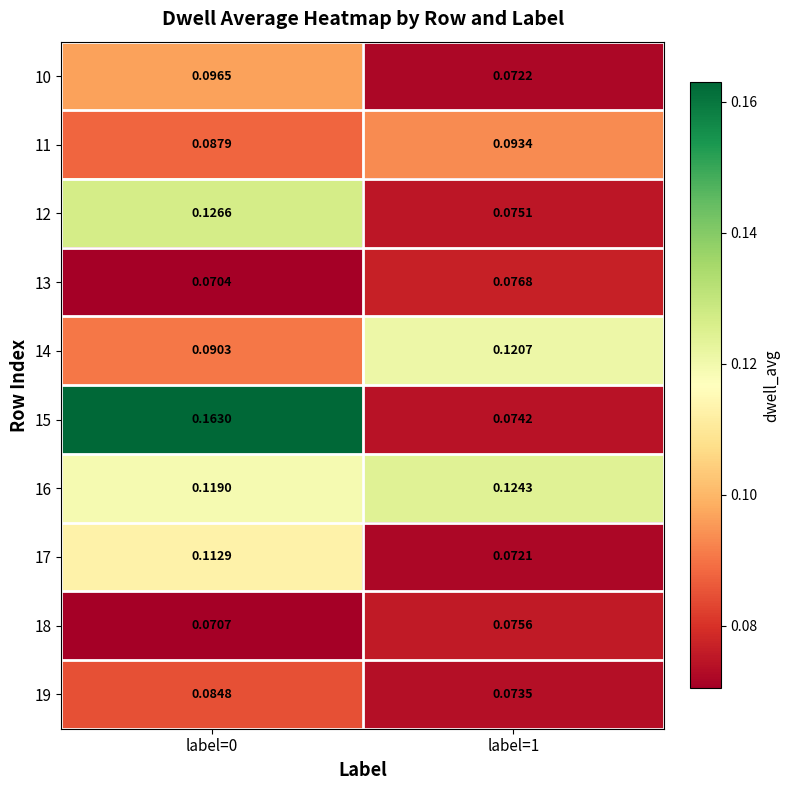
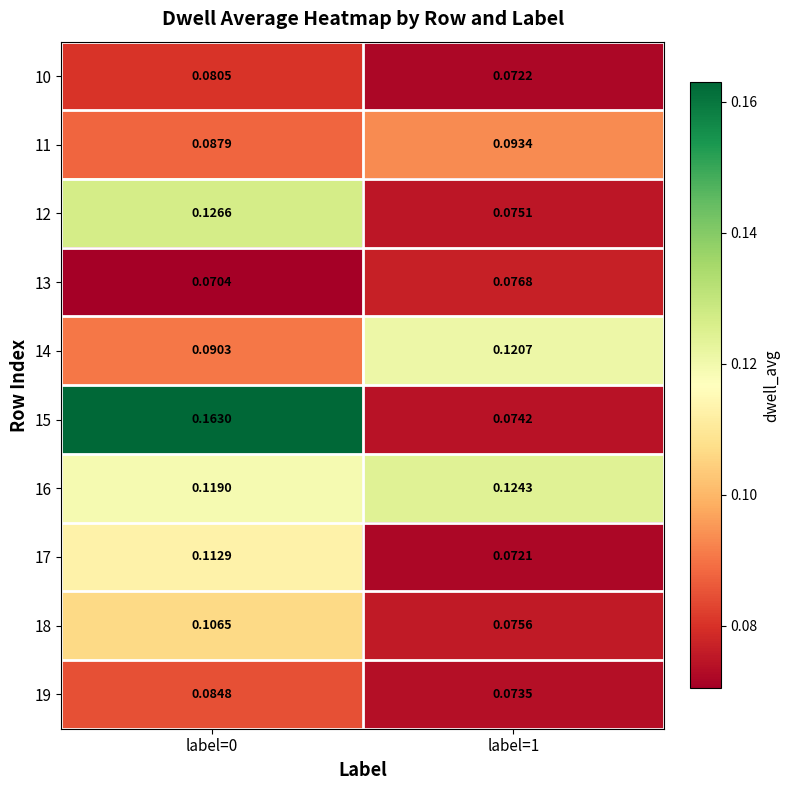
  {
    "10": {
-     "label=0": 0.0965,
+     "label=0": 0.0805,
      "label=1": 0.0722
    },
    "11": {
      "label=0": 0.0879,
      "label=1": 0.0934
    },
    "12": {
      "label=0": 0.1266,
      "label=1": 0.0751
    },
    "13": {
      "label=0": 0.0704,
      "label=1": 0.0768
    },
    "14": {
      "label=0": 0.0903,
      "label=1": 0.1207
    },
    "15": {
      "label=0": 0.1630,
      "label=1": 0.0742
    },
    "16": {
      "label=0": 0.1190,
      "label=1": 0.1243
    },
    "17": {
      "label=0": 0.1129,
      "label=1": 0.0721
    },
    "18": {
-     "label=0": 0.0707,
+     "label=0": 0.1065,
      "label=1": 0.0756
    },
    "19": {
      "label=0": 0.0848,
      "label=1": 0.0735
    }
  }
